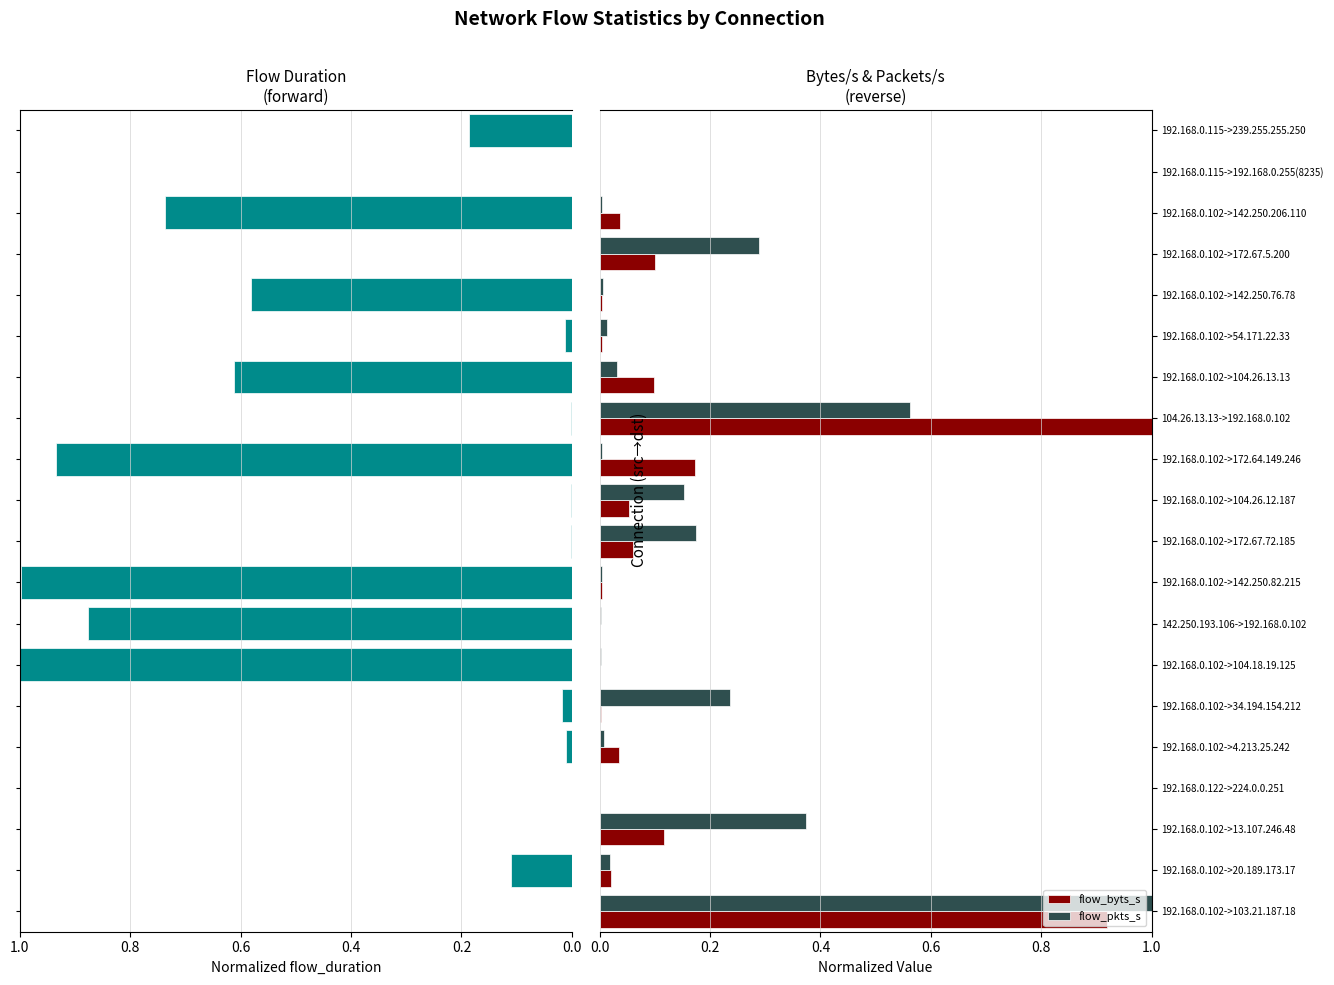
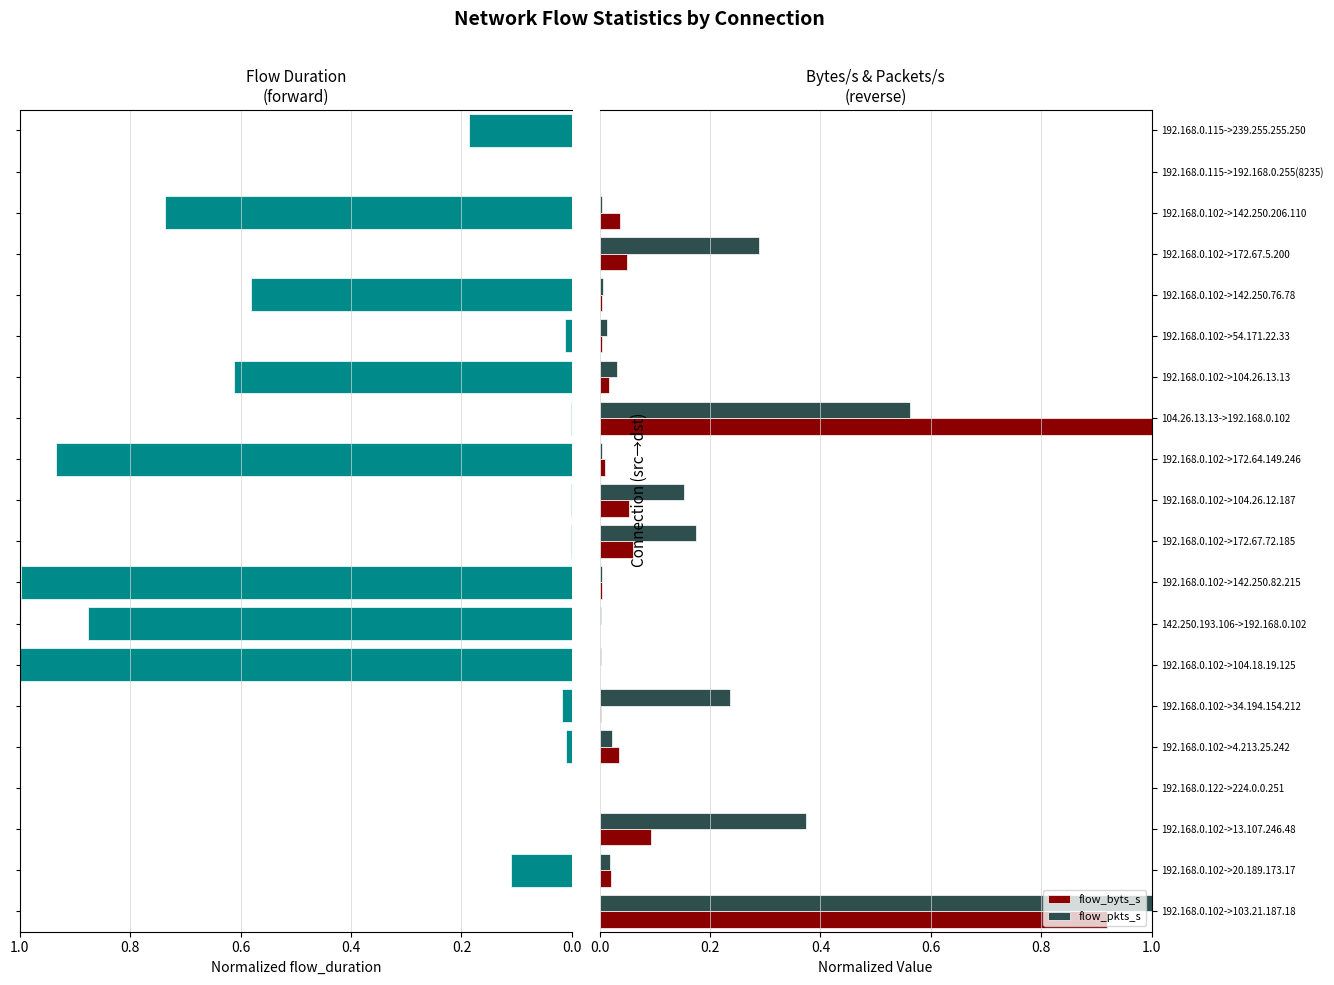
  {
    "Bytes/s & Packets/s (reverse)": {
      "flow_byts_s": {
        "192.168.0.115->192.168.0.255(8235)": 0.00,
        "192.168.0.102->142.250.206.110": 0.04,
-       "192.168.0.102->172.67.5.200": 0.10,
+       "192.168.0.102->172.67.5.200": 0.05,
        "192.168.0.102->142.250.76.78": 0.00,
-       "192.168.0.102->104.26.13.13": 0.10,
+       "192.168.0.102->104.26.13.13": 0.02,
        "104.26.13.13->192.168.0.102": 1.00,
-       "192.168.0.102->172.64.149.246": 0.17,
+       "192.168.0.102->172.64.149.246": 0.01,
        "192.168.0.102->104.26.12.187": 0.05,
        "192.168.0.102->172.67.72.185": 0.06,
        "192.168.0.102->4.213.25.242": 0.03,
        "192.168.0.122->224.0.0.251": 0.00,
-       "192.168.0.102->13.107.246.48": 0.12,
+       "192.168.0.102->13.107.246.48": 0.09,
        "192.168.0.102->20.189.173.17": 0.02
      },
      "flow_pkts_s": {
        "192.168.0.115->192.168.0.255(8235)": 0.00,
        "192.168.0.102->172.67.5.200": 0.29,
        "192.168.0.102->142.250.76.78": 0.01,
        "192.168.0.102->54.171.22.33": 0.01,
        "192.168.0.102->104.26.13.13": 0.03,
        "104.26.13.13->192.168.0.102": 0.56,
        "192.168.0.102->172.64.149.246": 0.00,
        "192.168.0.102->104.26.12.187": 0.15,
        "192.168.0.102->172.67.72.185": 0.18,
        "192.168.0.102->142.250.82.215": 0.01,
        "192.168.0.102->34.194.154.212": 0.24,
-       "192.168.0.102->4.213.25.242": 0.01,
+       "192.168.0.102->4.213.25.242": 0.02,
        "192.168.0.122->224.0.0.251": 0.00,
        "192.168.0.102->13.107.246.48": 0.37,
        "192.168.0.102->20.189.173.17": 0.02,
        "192.168.0.102->103.21.187.18": 1.00
      }
    }
  }
